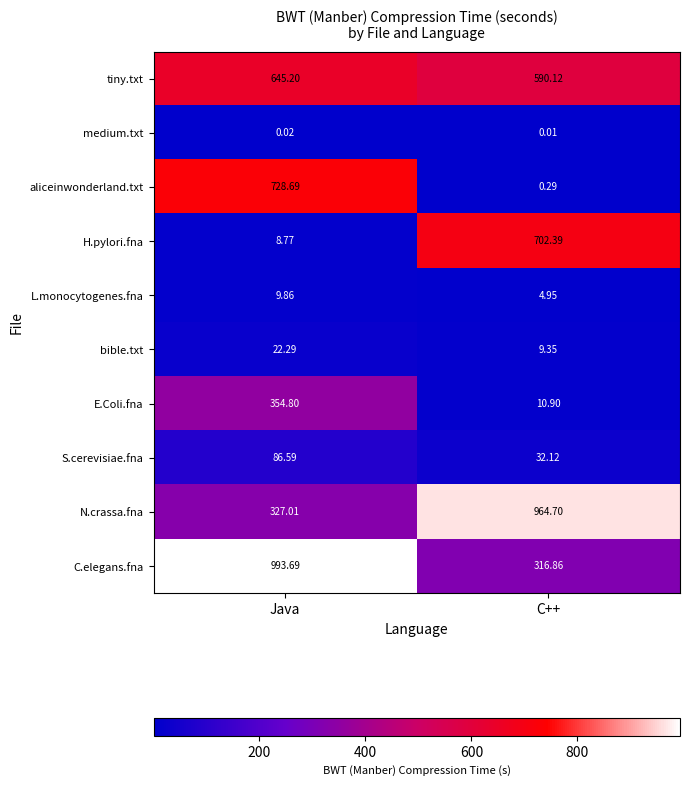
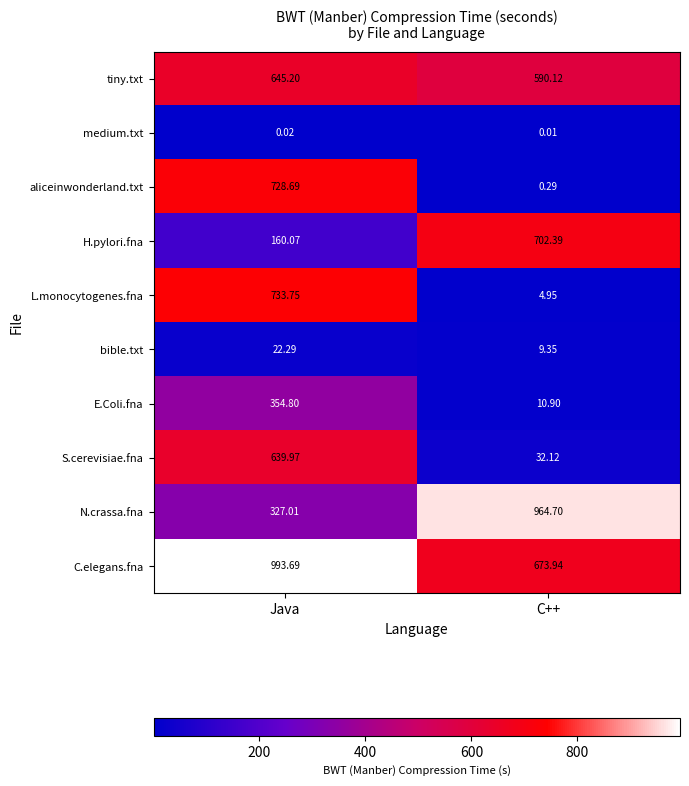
  {
    "tiny.txt": {
      "Java": 645.20,
      "C++": 590.12
    },
    "medium.txt": {
      "Java": 0.02,
      "C++": 0.01
    },
    "aliceinwonderland.txt": {
      "Java": 728.69,
      "C++": 0.29
    },
    "H.pylori.fna": {
-     "Java": 8.77,
+     "Java": 160.07,
      "C++": 702.39
    },
    "L.monocytogenes.fna": {
-     "Java": 9.86,
+     "Java": 733.75,
      "C++": 4.95
    },
    "bible.txt": {
      "Java": 22.29,
      "C++": 9.35
    },
    "E.Coli.fna": {
      "Java": 354.80,
      "C++": 10.90
    },
    "S.cerevisiae.fna": {
-     "Java": 86.59,
+     "Java": 639.97,
      "C++": 32.12
    },
    "N.crassa.fna": {
      "Java": 327.01,
      "C++": 964.70
    },
    "C.elegans.fna": {
      "Java": 993.69,
-     "C++": 316.86
+     "C++": 673.94
    }
  }
